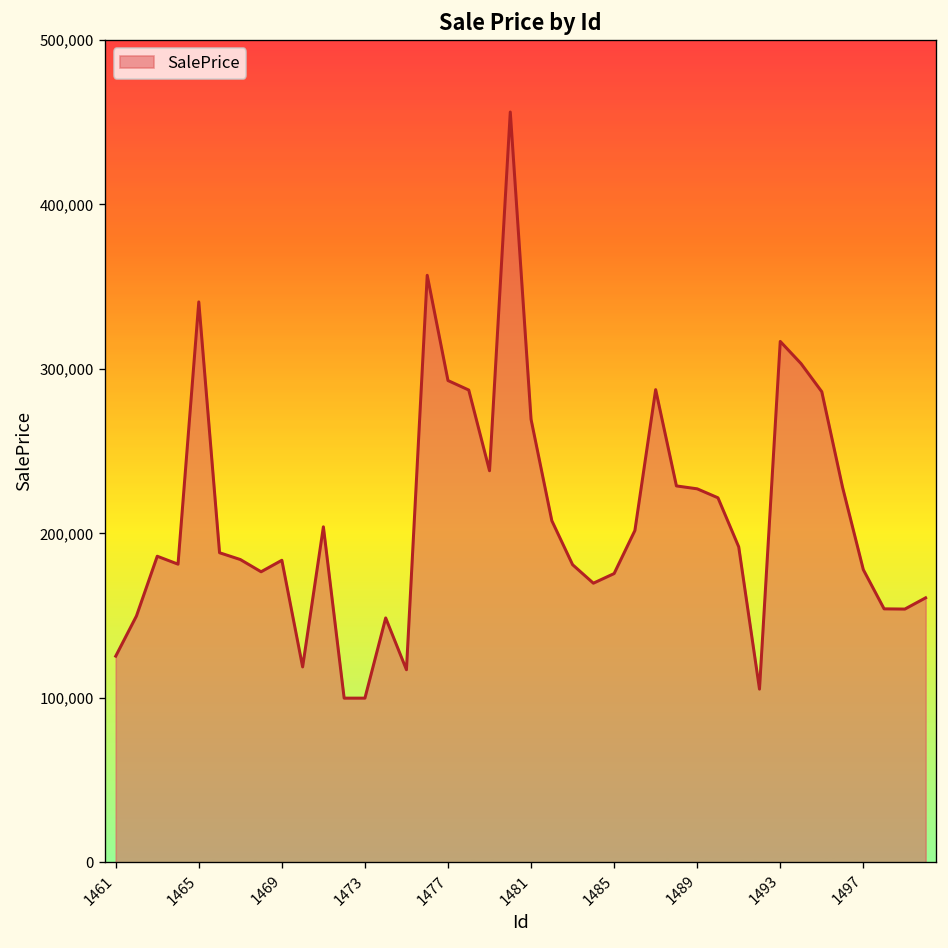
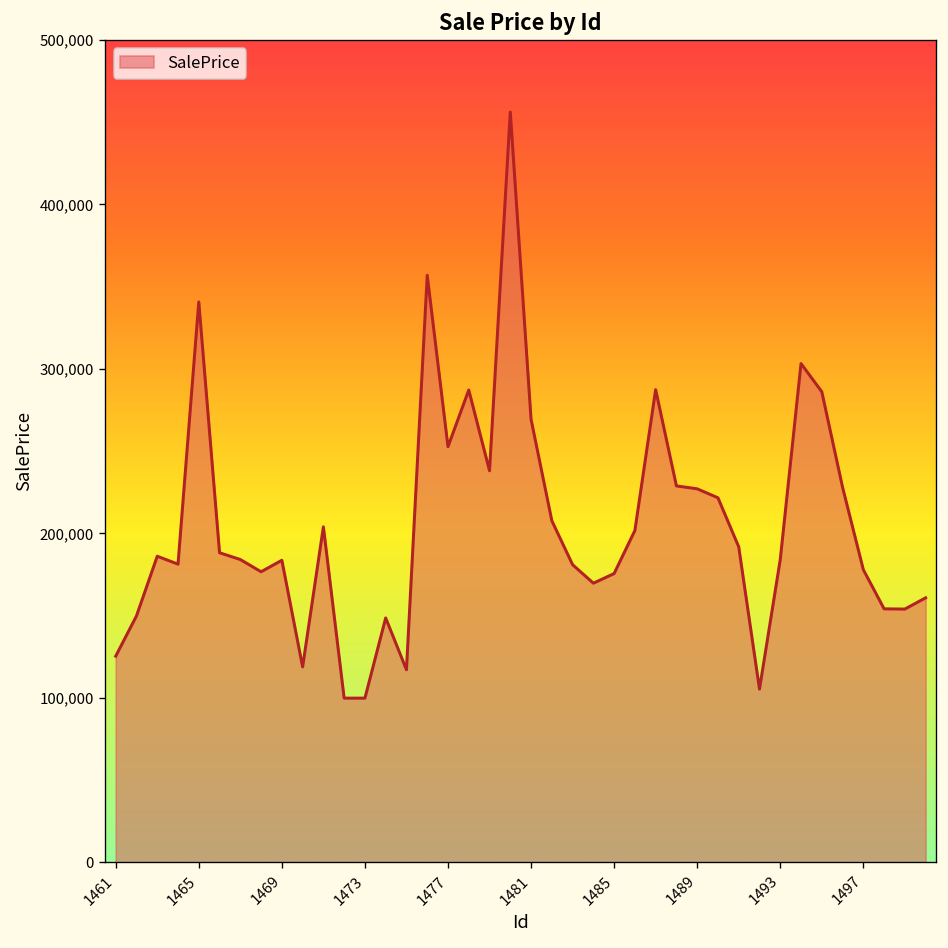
  {
    "1461": "125,000",
    "1465": "341,000",
    "1469": "184,000",
    "1473": "100,000",
-   "1477": "293,000",
+   "1477": "253,000",
    "1481": "269,000",
    "1485": "176,000",
    "1489": "227,000",
-   "1493": "317,000",
+   "1493": "184,000",
    "1497": "178,000"
  }
